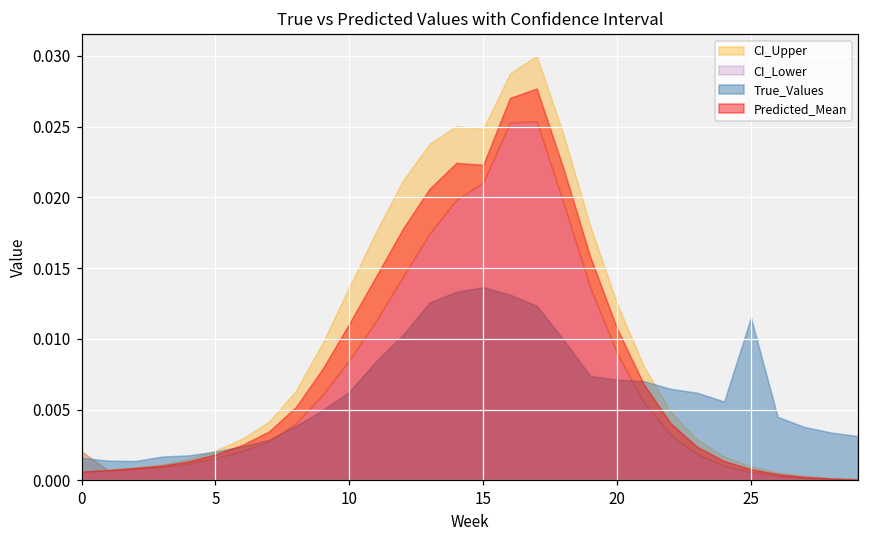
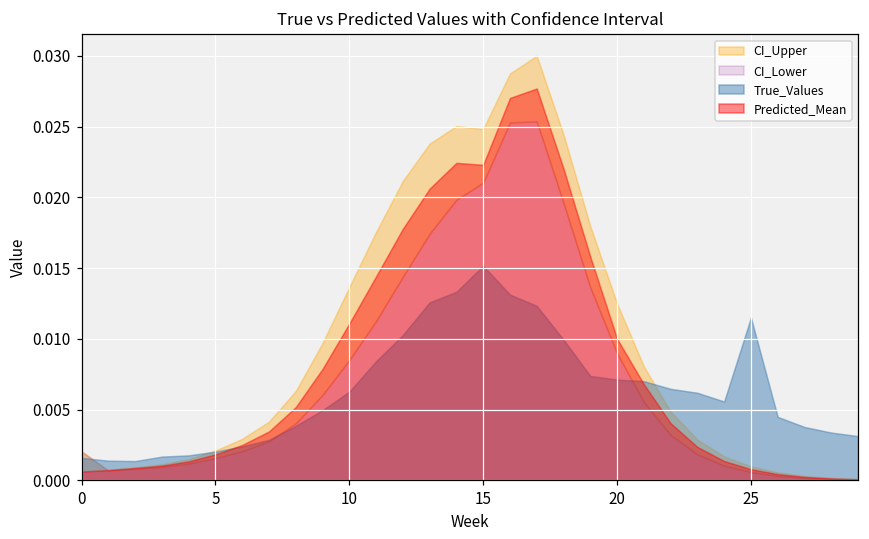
  {
    "CI_Lower": {
      "5": 0.0016,
      "10": 0.0085,
      "15": 0.0210,
      "20": 0.0090,
      "25": 0.0006
    },
    "True_Values": {
      "0": 0.0016,
      "10": 0.0063,
-     "15": 0.0137,
+     "15": 0.0152,
      "20": 0.0071,
      "25": 0.0115
    },
    "Predicted_Mean": {
      "0": 0.0006,
      "10": 0.0111,
      "15": 0.0223,
-     "20": 0.0107,
+     "20": 0.0100,
      "25": 0.0008
    }
  }
